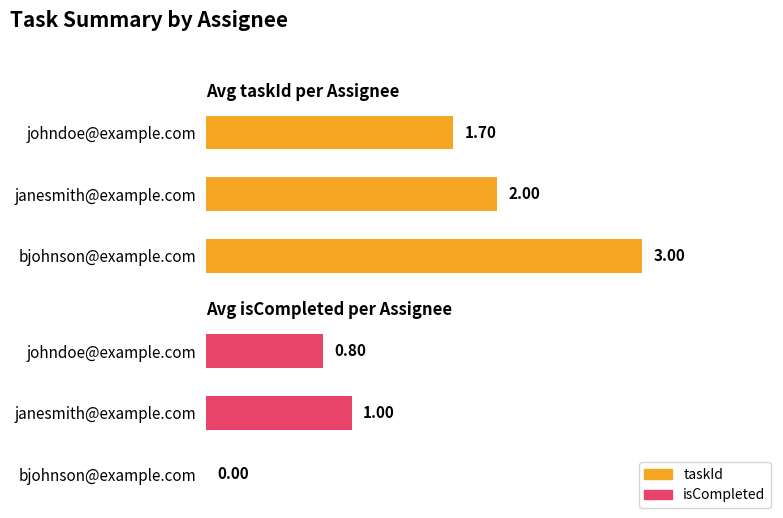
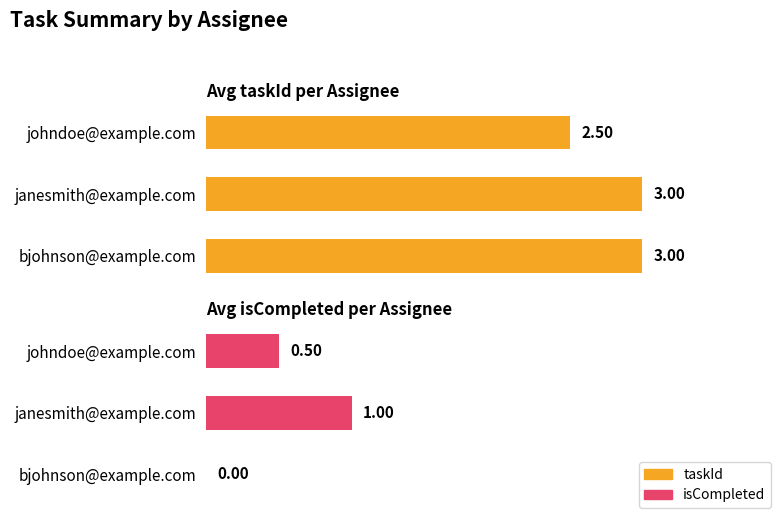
  {
    "Avg taskId per Assignee": {
-     "johndoe@example.com": 1.70,
-     "janesmith@example.com": 2.00,
+     "johndoe@example.com": 2.50,
+     "janesmith@example.com": 3.00,
      "bjohnson@example.com": 3.00
    },
    "Avg isCompleted per Assignee": {
-     "johndoe@example.com": 0.80,
+     "johndoe@example.com": 0.50,
      "janesmith@example.com": 1.00,
      "bjohnson@example.com": 0.00
    }
  }
